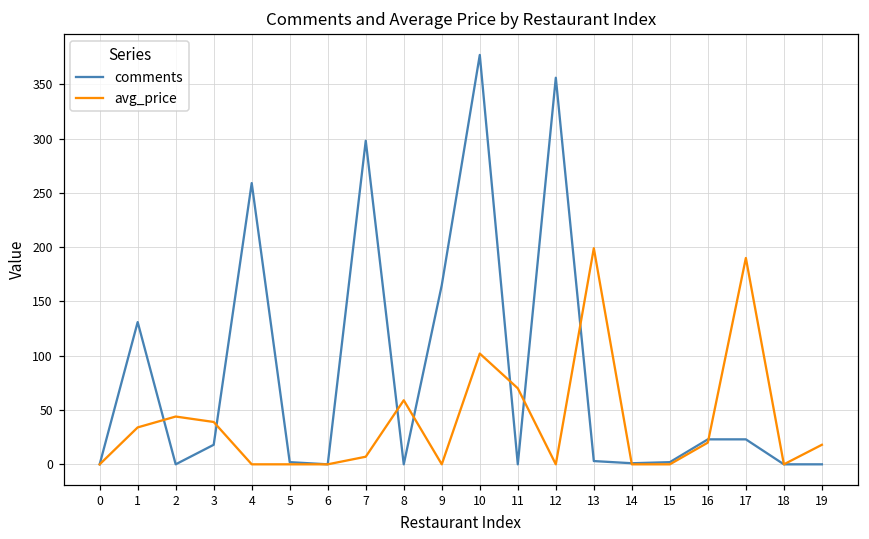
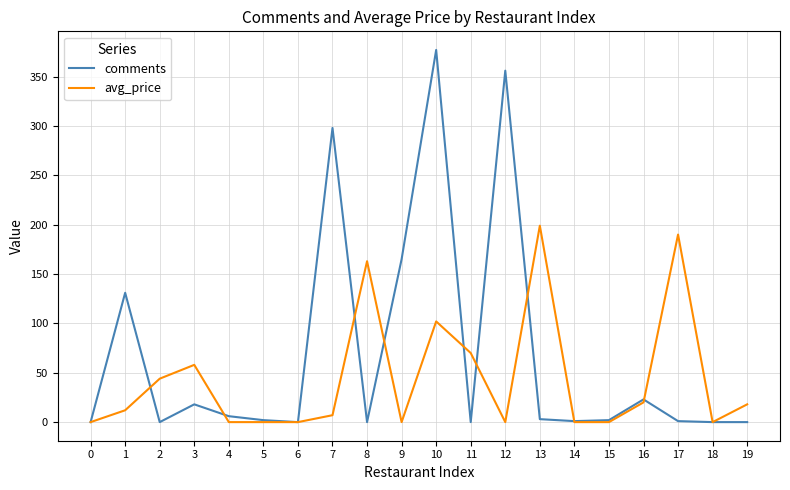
  {
    "comments": {
      "1": 130,
      "2": 0,
      "3": 20,
-     "4": 260,
+     "4": 10,
      "7": 300,
      "8": 0,
      "9": 170,
      "10": 380,
      "11": 0,
      "12": 360,
      "13": 0,
      "16": 20,
-     "17": 20,
+     "17": 0,
      "19": 0
    },
    "avg_price": {
-     "1": 30,
+     "1": 10,
      "2": 40,
-     "3": 40,
+     "3": 60,
      "4": 0,
      "7": 10,
-     "8": 60,
+     "8": 160,
      "9": 0,
      "10": 100,
      "11": 70,
      "12": 0,
      "13": 200,
      "16": 20,
      "17": 190,
      "19": 20
    }
  }
